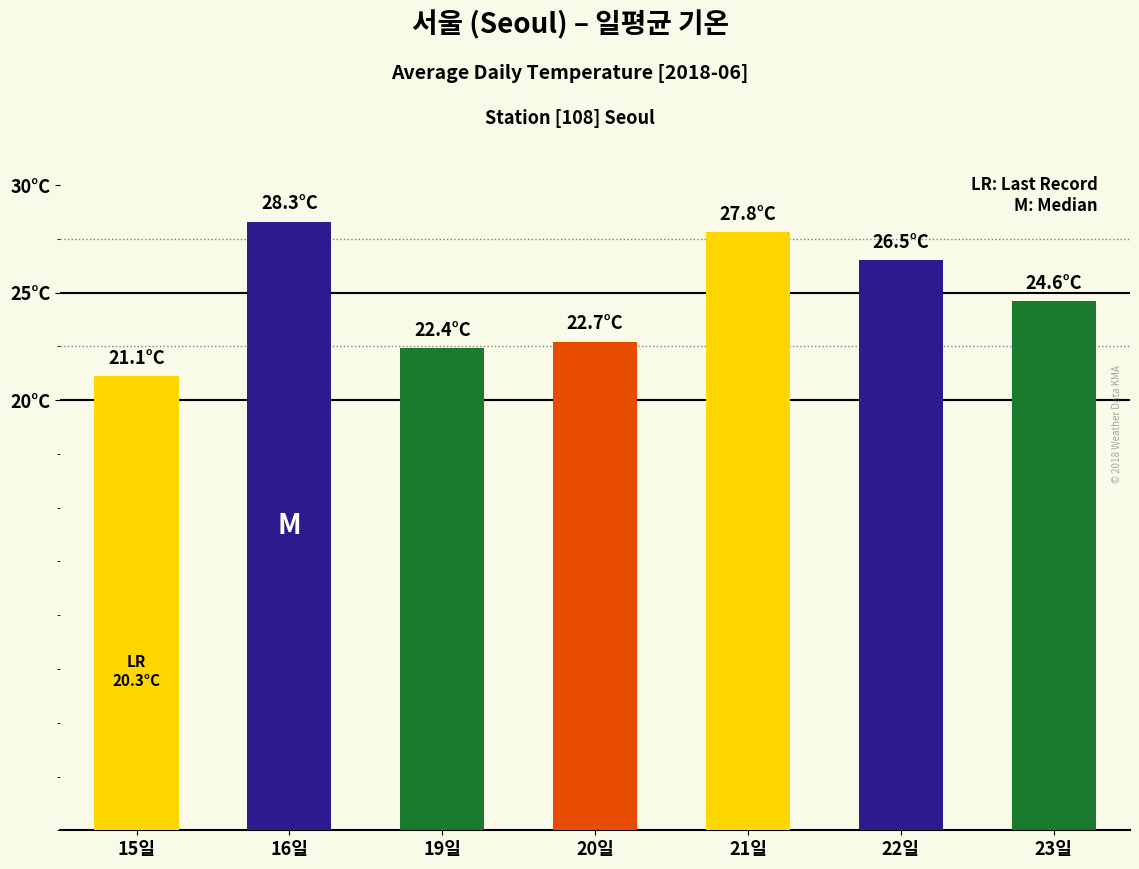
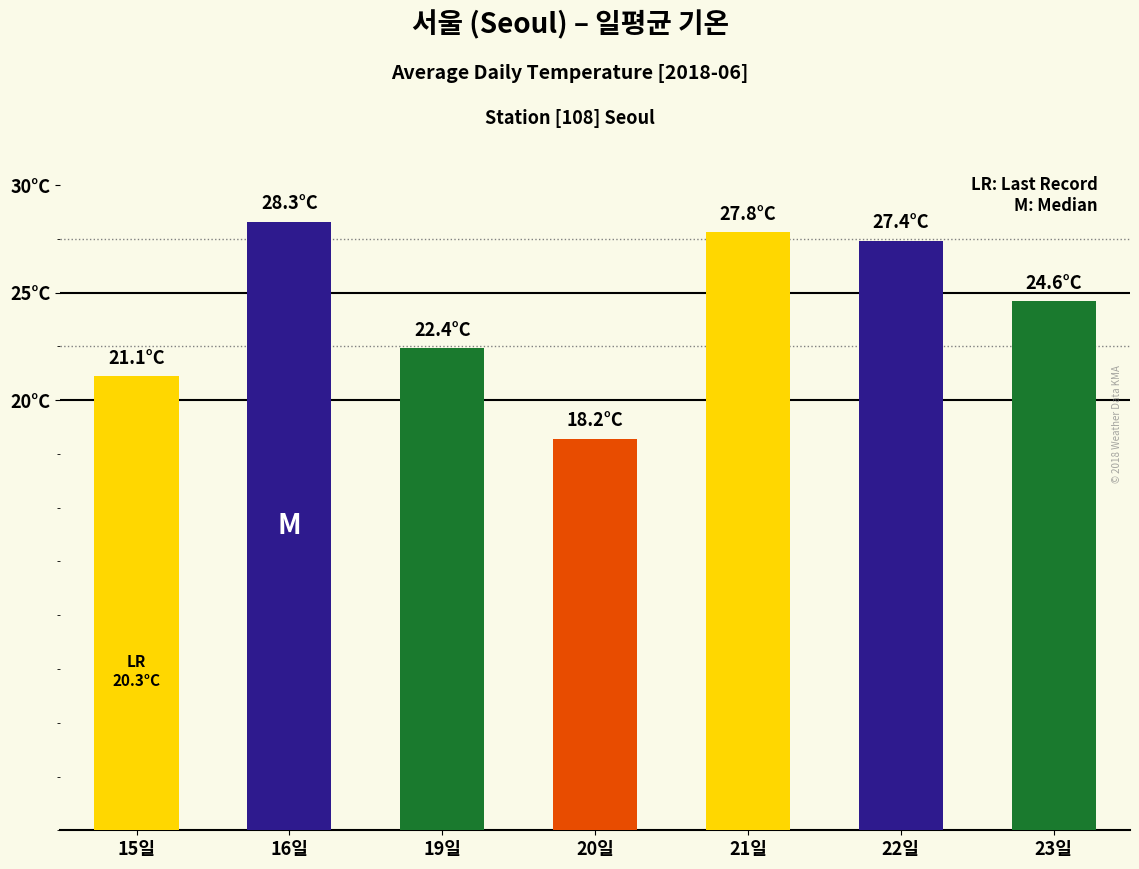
  {
    "15일": "21.1°C",
    "16일": "28.3°C",
    "19일": "22.4°C",
-   "20일": "22.7°C",
+   "20일": "18.2°C",
    "21일": "27.8°C",
-   "22일": "26.5°C",
+   "22일": "27.4°C",
    "23일": "24.6°C"
  }
